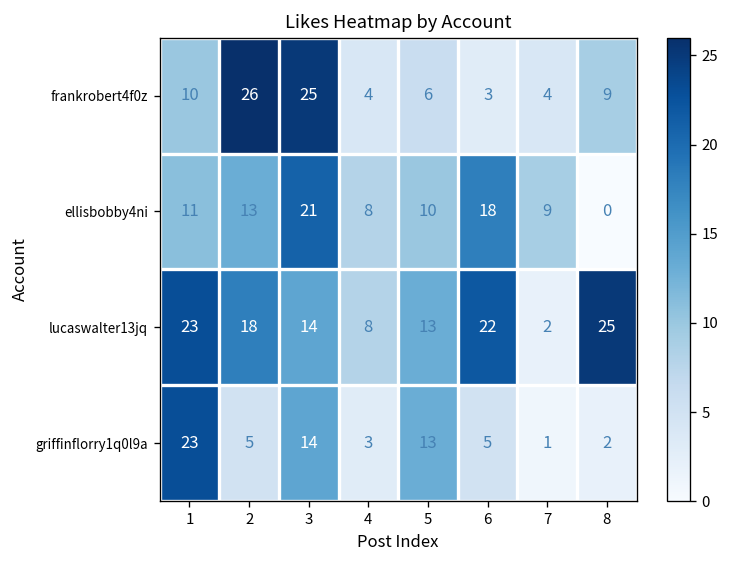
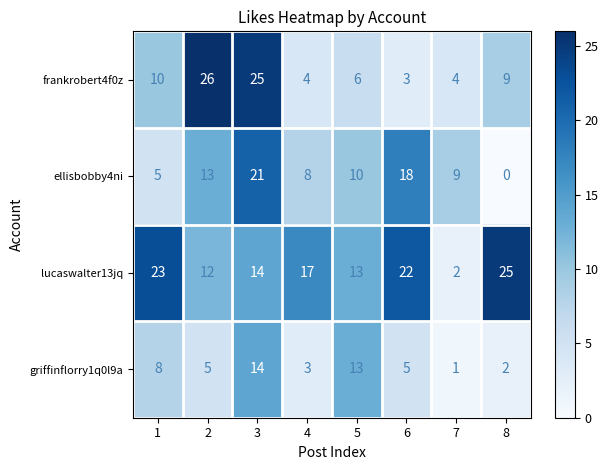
  {
    "frankrobert4f0z": {
      "1": 10,
      "2": 26,
      "3": 25,
      "4": 4,
      "5": 6,
      "6": 3,
      "7": 4,
      "8": 9
    },
    "ellisbobby4ni": {
-     "1": 11,
+     "1": 5,
      "3": 21,
      "4": 8,
      "5": 10,
      "6": 18,
      "7": 9,
      "8": 0
    },
    "lucaswalter13jq": {
      "1": 23,
-     "2": 18,
+     "2": 12,
      "3": 14,
-     "4": 8,
+     "4": 17,
      "6": 22,
      "7": 2,
      "8": 25
    },
    "griffinflorry1q0l9a": {
-     "1": 23,
+     "1": 8,
      "2": 5,
      "3": 14,
      "4": 3,
      "6": 5,
      "7": 1,
      "8": 2
    }
  }
